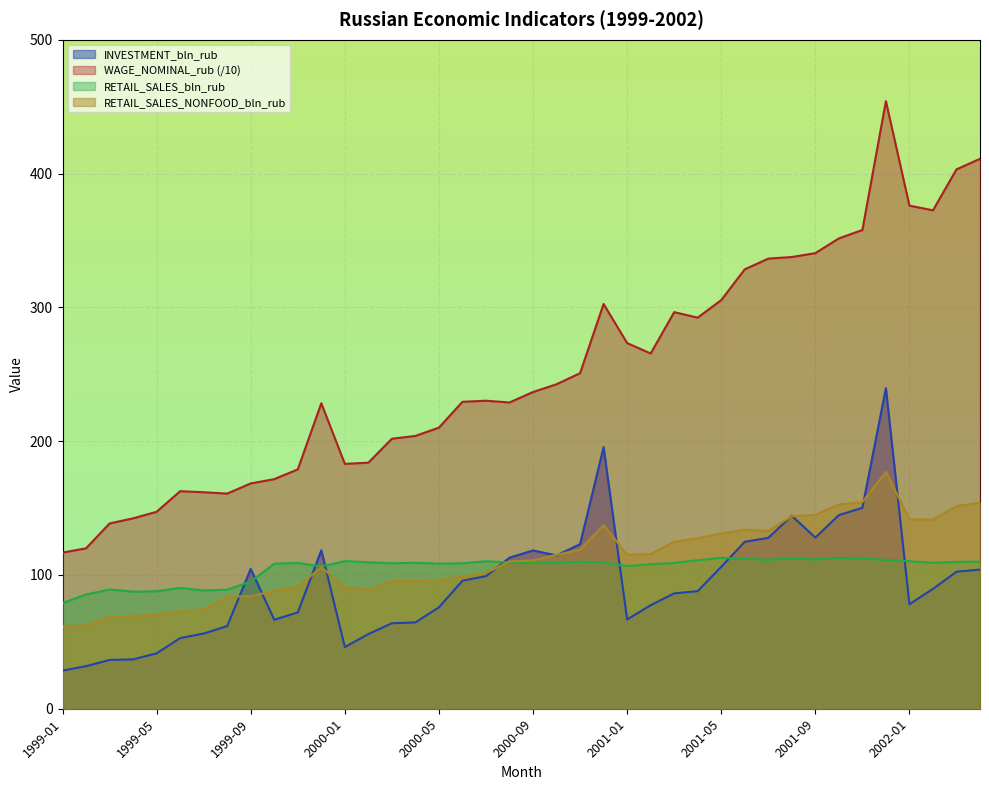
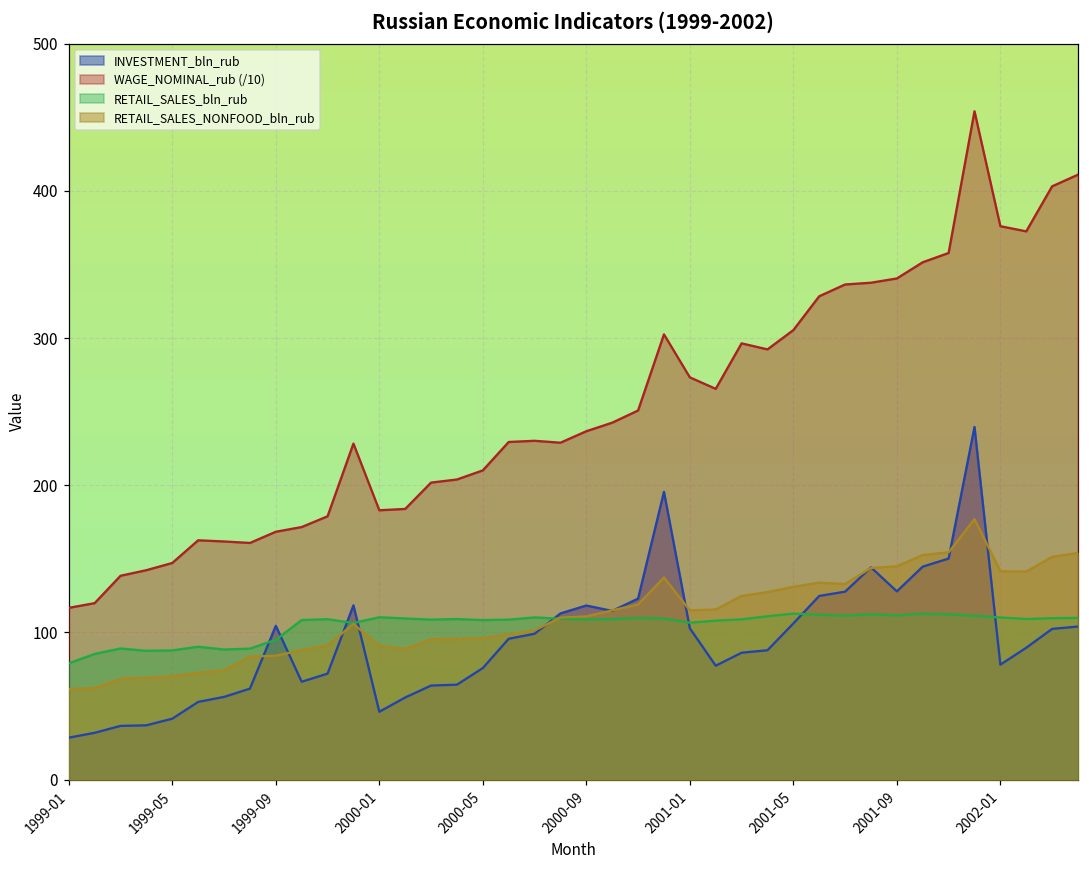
  {
    "INVESTMENT_bln_rub": {
      "1999-01": 29,
      "1999-05": 41,
      "1999-09": 105,
      "2000-01": 46,
      "2000-05": 76,
      "2000-09": 118,
-     "2001-01": 67,
+     "2001-01": 103,
      "2001-05": 106,
      "2001-09": 128,
      "2002-01": 78
    },
    "RETAIL_SALES_bln_rub": {
      "1999-01": 79,
      "1999-05": 88,
      "1999-09": 95,
      "2000-01": 110,
      "2000-05": 108,
      "2000-09": 109,
      "2001-01": 107,
      "2001-05": 113,
      "2001-09": 112,
      "2002-01": 110
    }
  }
